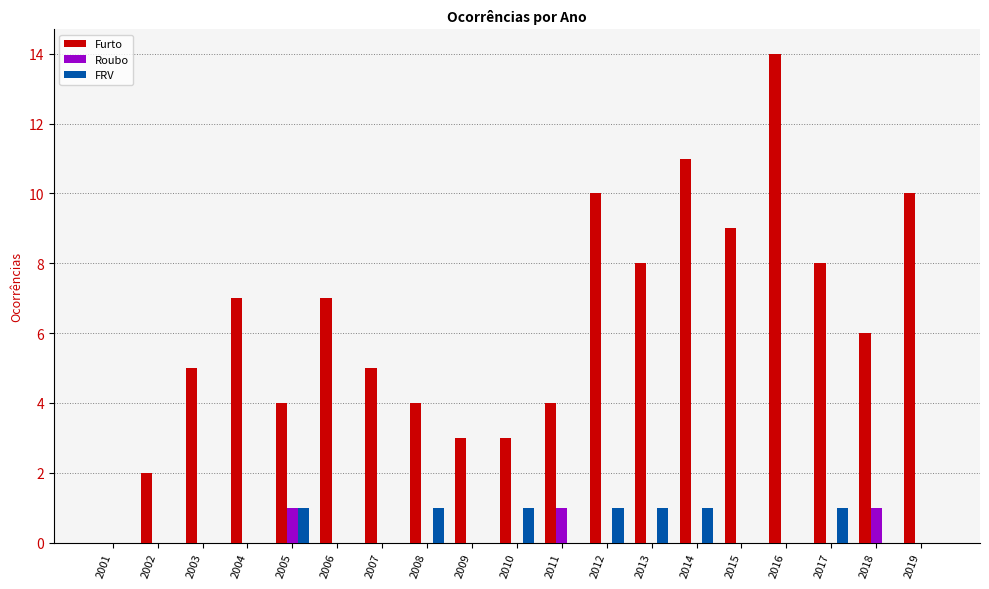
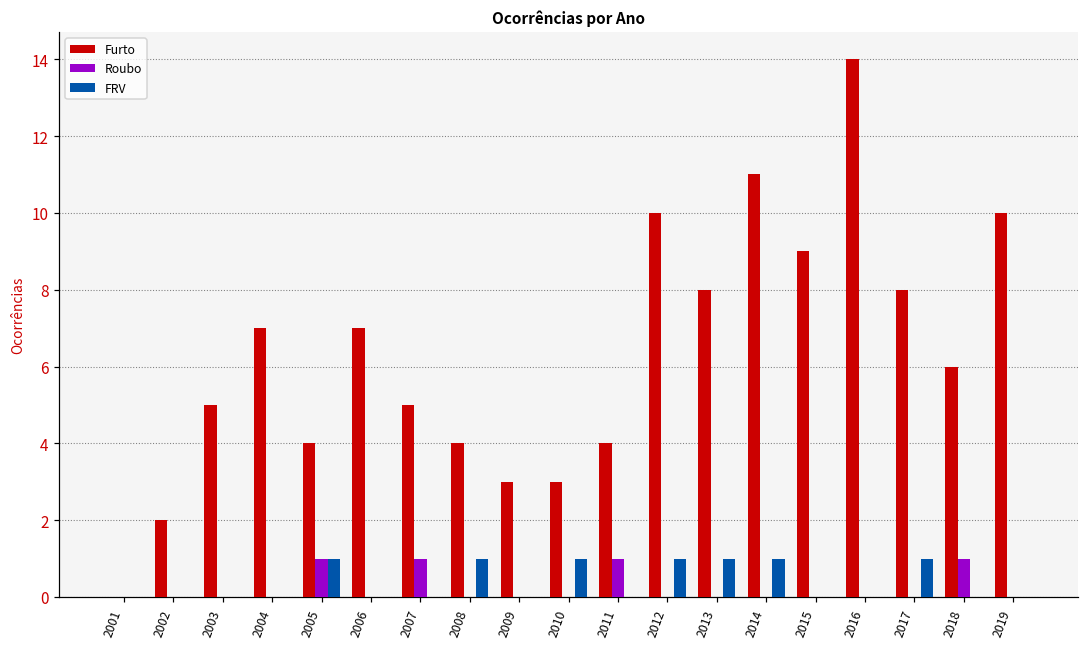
  {
    "Furto": {
      "2001": 0,
      "2002": 2,
      "2003": 5,
      "2004": 7,
      "2005": 4,
      "2006": 7,
      "2007": 5,
      "2008": 4,
      "2009": 3,
      "2010": 3,
      "2011": 4,
      "2012": 10,
      "2013": 8,
      "2014": 11,
      "2015": 9,
      "2016": 14,
      "2017": 8,
      "2018": 6,
      "2019": 10
    },
    "Roubo": {
      "2001": 0,
      "2002": 0,
      "2003": 0,
      "2004": 0,
      "2005": 1,
      "2006": 0,
-     "2007": 0,
+     "2007": 1,
      "2008": 0,
      "2009": 0,
      "2010": 0,
      "2011": 1,
      "2012": 0,
      "2013": 0,
      "2014": 0,
      "2015": 0,
      "2016": 0,
      "2017": 0,
      "2018": 1,
      "2019": 0
    },
    "FRV": {
      "2001": 0,
      "2002": 0,
      "2003": 0,
      "2004": 0,
      "2005": 1,
      "2006": 0,
      "2007": 0,
      "2008": 1,
      "2009": 0,
      "2010": 1,
      "2011": 0,
      "2012": 1,
      "2013": 1,
      "2014": 1,
      "2015": 0,
      "2016": 0,
      "2017": 1,
      "2018": 0,
      "2019": 0
    }
  }
